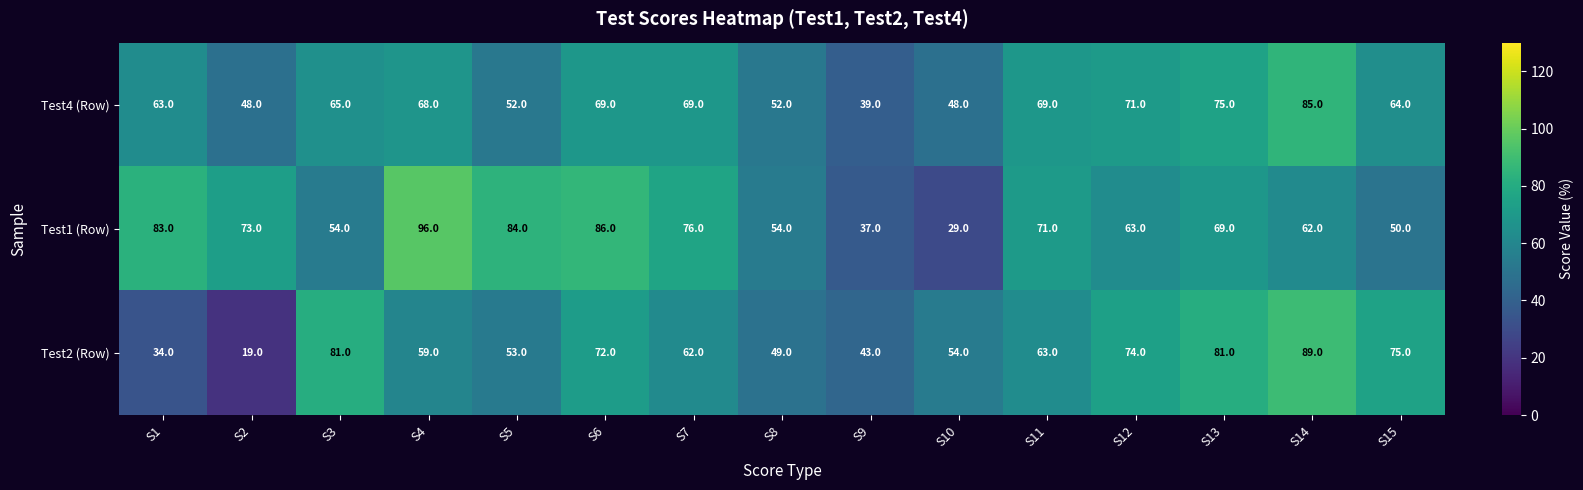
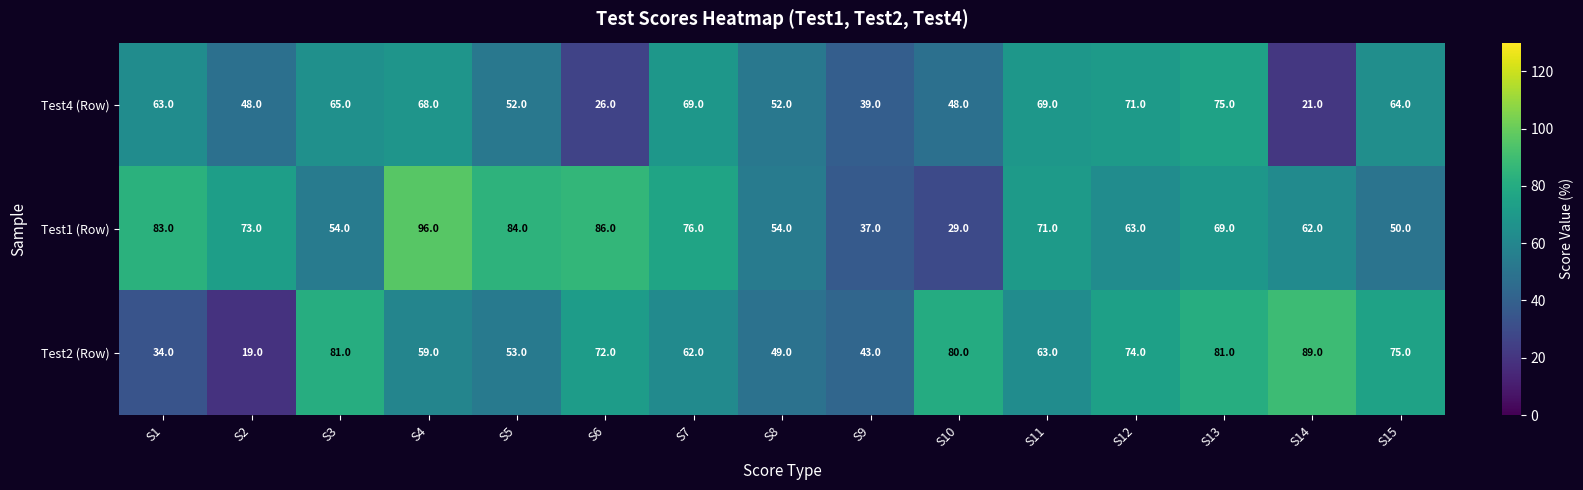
  {
    "Test4 (Row)": {
      "S1": 63.0,
      "S2": 48.0,
      "S3": 65.0,
      "S4": 68.0,
      "S5": 52.0,
-     "S6": 69.0,
+     "S6": 26.0,
      "S7": 69.0,
      "S8": 52.0,
      "S9": 39.0,
      "S10": 48.0,
      "S11": 69.0,
      "S12": 71.0,
      "S13": 75.0,
-     "S14": 85.0,
+     "S14": 21.0,
      "S15": 64.0
    },
    "Test1 (Row)": {
      "S1": 83.0,
      "S2": 73.0,
      "S3": 54.0,
      "S4": 96.0,
      "S5": 84.0,
      "S6": 86.0,
      "S7": 76.0,
      "S8": 54.0,
      "S9": 37.0,
      "S10": 29.0,
      "S11": 71.0,
      "S12": 63.0,
      "S13": 69.0,
      "S14": 62.0,
      "S15": 50.0
    },
    "Test2 (Row)": {
      "S1": 34.0,
      "S2": 19.0,
      "S3": 81.0,
      "S4": 59.0,
      "S5": 53.0,
      "S6": 72.0,
      "S7": 62.0,
      "S8": 49.0,
      "S9": 43.0,
-     "S10": 54.0,
+     "S10": 80.0,
      "S11": 63.0,
      "S12": 74.0,
      "S13": 81.0,
      "S14": 89.0,
      "S15": 75.0
    }
  }
